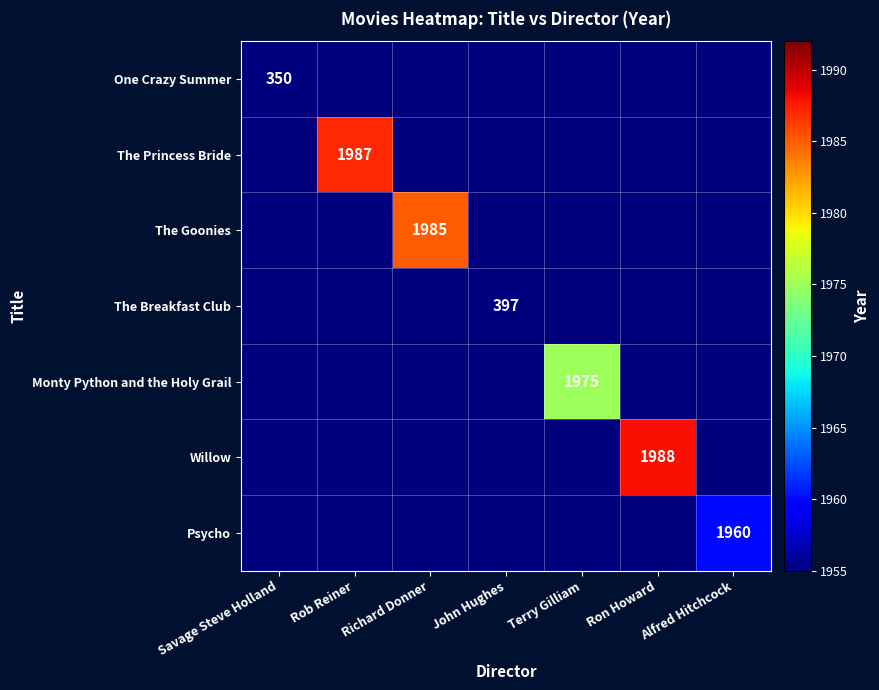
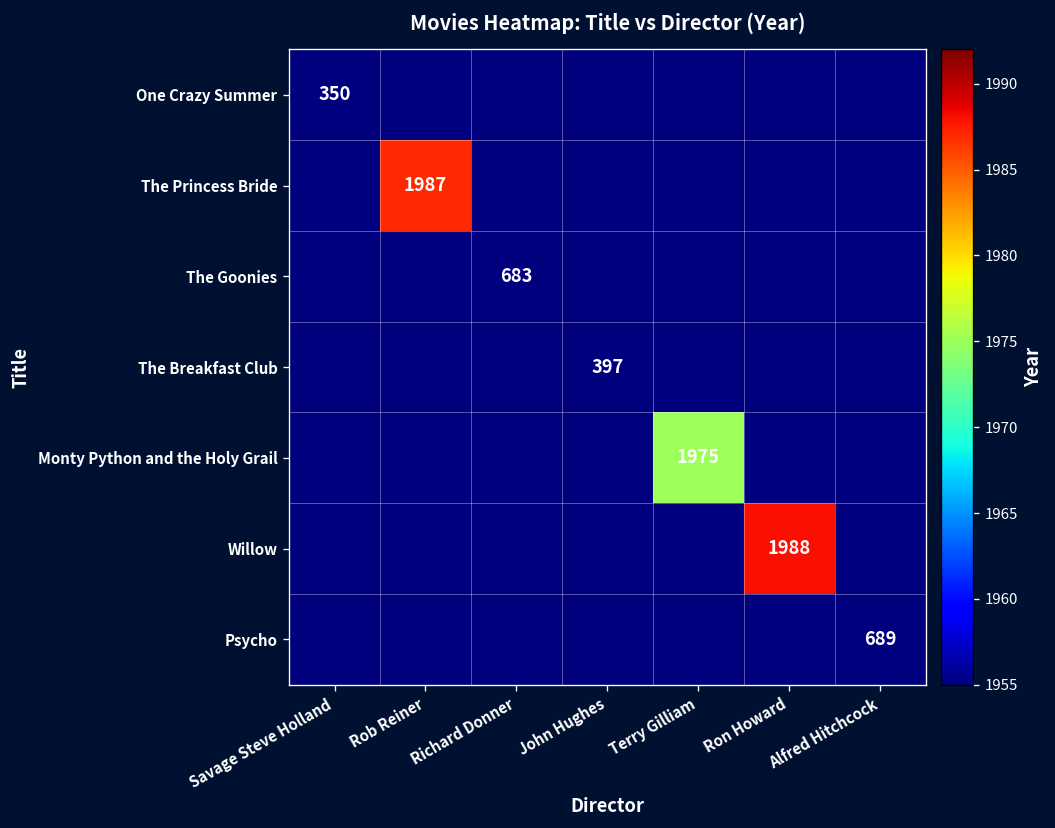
  {
    "One Crazy Summer": {
      "Savage Steve Holland": 350
    },
    "The Princess Bride": {
      "Rob Reiner": 1987
    },
    "The Goonies": {
-     "Richard Donner": 1985
+     "Richard Donner": 683
    },
    "The Breakfast Club": {
      "John Hughes": 397
    },
    "Monty Python and the Holy Grail": {
      "Terry Gilliam": 1975
    },
    "Willow": {
      "Ron Howard": 1988
    },
    "Psycho": {
-     "Alfred Hitchcock": 1960
+     "Alfred Hitchcock": 689
    }
  }
